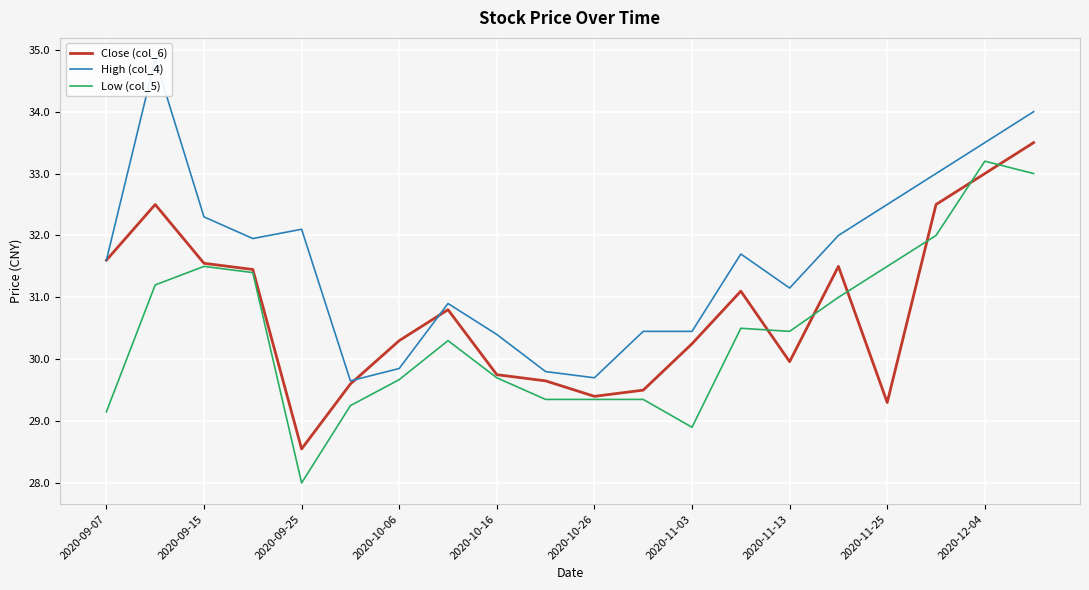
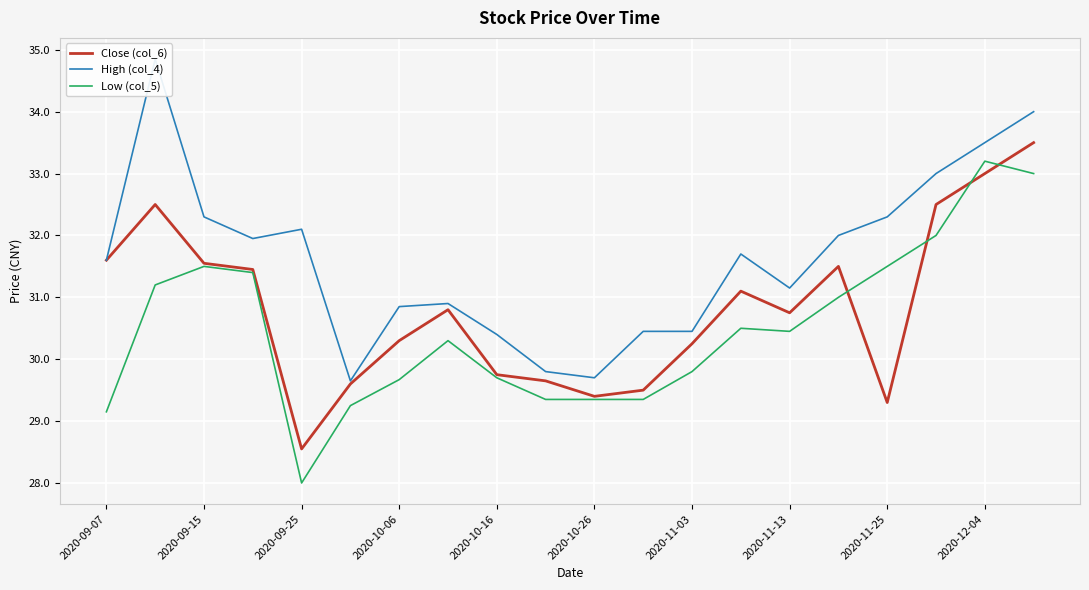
  {
    "Close (col_6)": {
      "2020-09-15": 31.6,
      "2020-09-25": 28.6,
      "2020-10-06": 30.3,
      "2020-10-16": 29.8,
      "2020-10-26": 29.4,
      "2020-11-03": 30.3,
-     "2020-11-13": 30.0,
+     "2020-11-13": 30.8,
      "2020-11-25": 29.3,
      "2020-12-04": 33.0
    },
    "High (col_4)": {
      "2020-09-15": 32.3,
      "2020-09-25": 32.1,
-     "2020-10-06": 29.9,
+     "2020-10-06": 30.9,
      "2020-10-16": 30.4,
      "2020-10-26": 29.7,
      "2020-11-03": 30.5,
      "2020-11-13": 31.2,
-     "2020-11-25": 32.5,
+     "2020-11-25": 32.3,
      "2020-12-04": 33.5
    },
    "Low (col_5)": {
      "2020-09-07": 29.2,
      "2020-09-15": 31.5,
      "2020-09-25": 28.0,
      "2020-10-06": 29.7,
      "2020-10-16": 29.7,
      "2020-10-26": 29.4,
-     "2020-11-03": 28.9,
+     "2020-11-03": 29.8,
      "2020-11-13": 30.5,
      "2020-11-25": 31.5,
      "2020-12-04": 33.2
    }
  }
